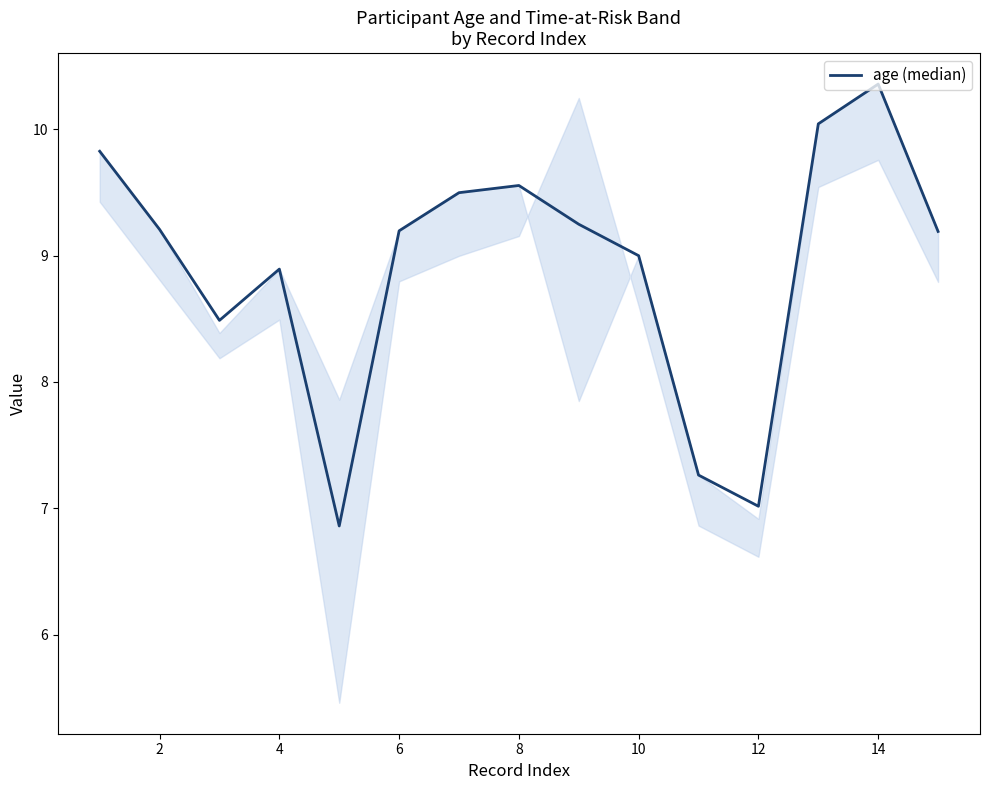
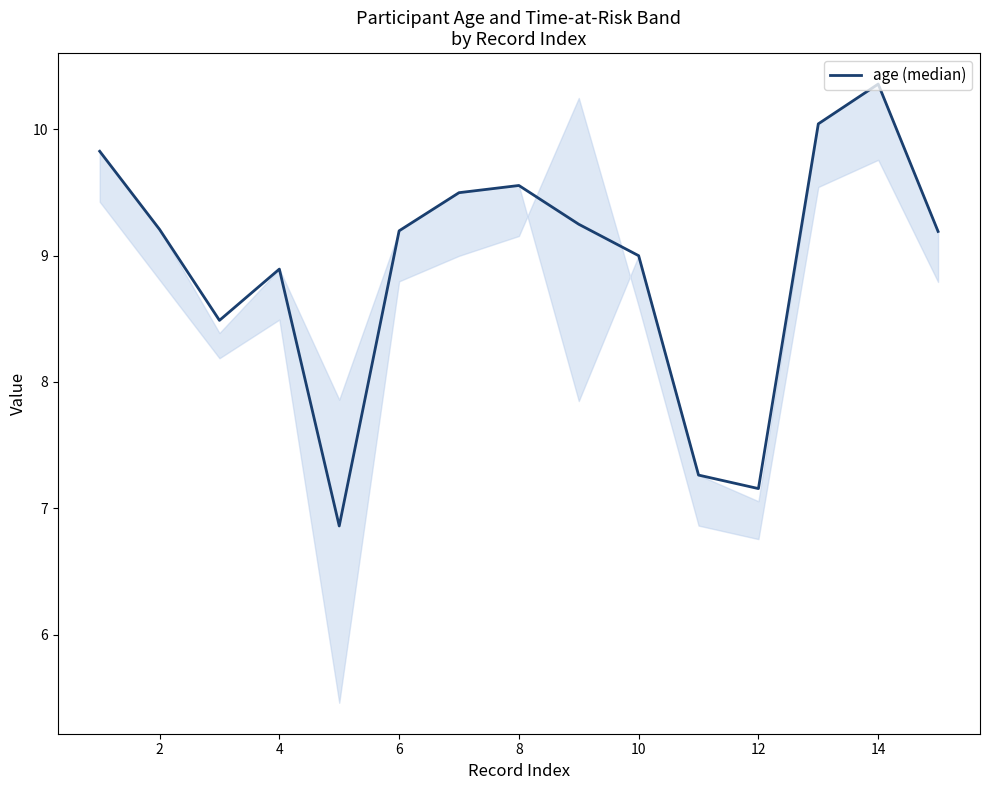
  {
    "age (median)": {
-     "12": 7.02
+     "12": 7.16
    }
  }
